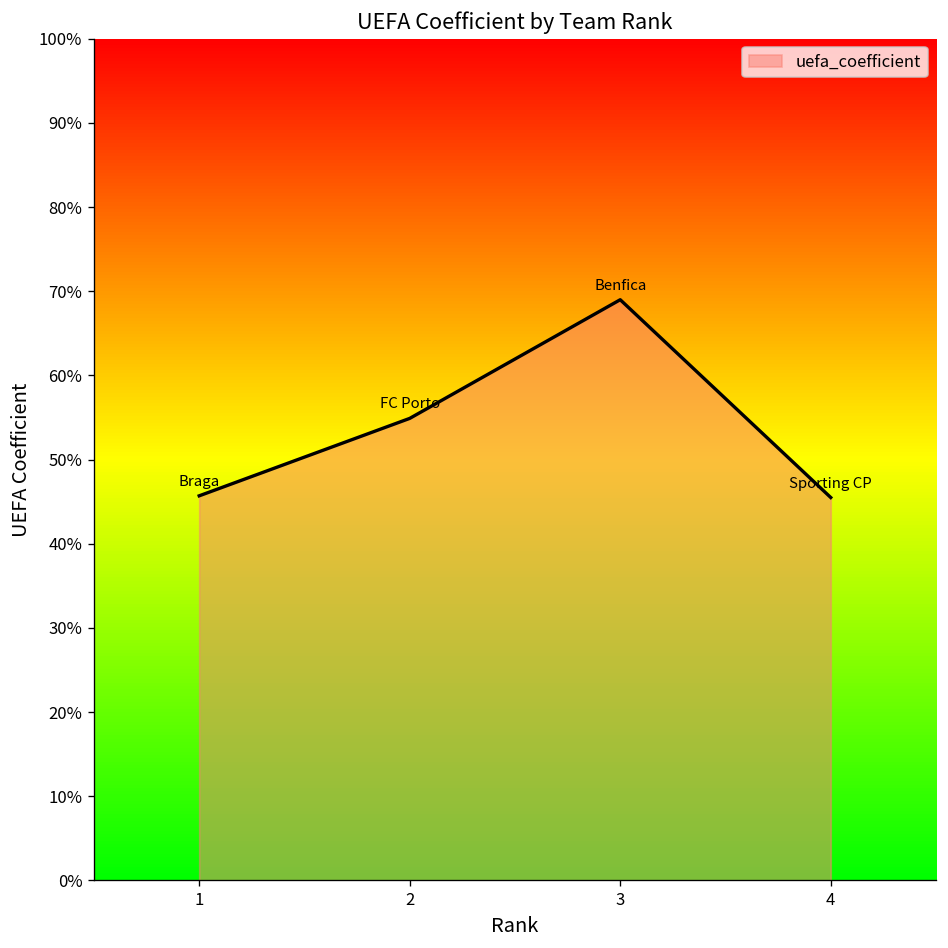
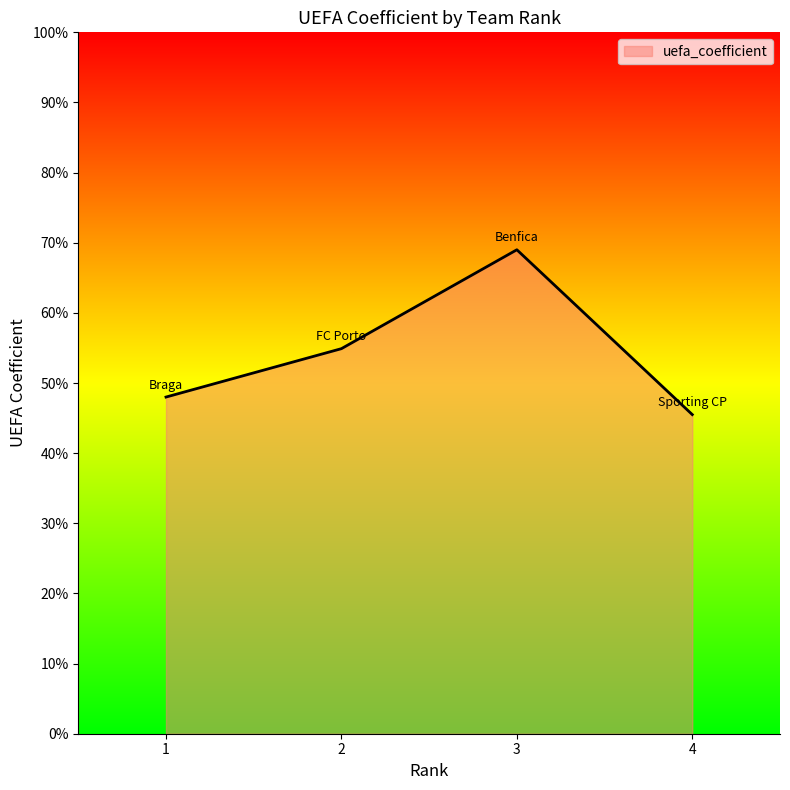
  {
-   "1": "46%",
+   "1": "48%",
    "2": "55%",
    "3": "69%",
    "4": "46%"
  }
